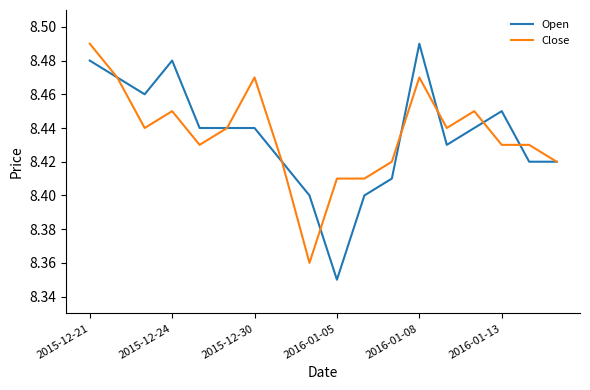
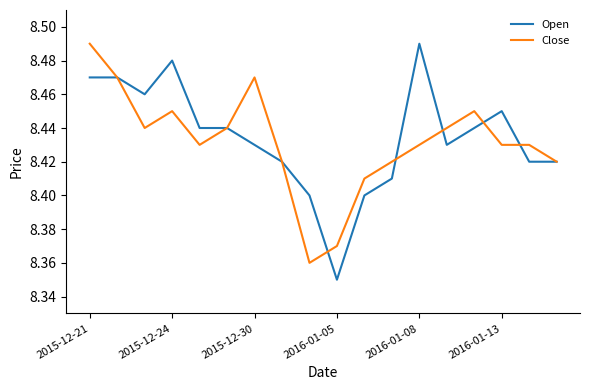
  {
    "Open": {
-     "2015-12-21": 8.48,
+     "2015-12-21": 8.47,
      "2015-12-24": 8.48,
-     "2015-12-30": 8.44,
+     "2015-12-30": 8.43,
      "2016-01-05": 8.35,
      "2016-01-08": 8.49,
      "2016-01-13": 8.45
    },
    "Close": {
      "2015-12-21": 8.49,
      "2015-12-24": 8.45,
      "2015-12-30": 8.47,
-     "2016-01-05": 8.41,
-     "2016-01-08": 8.47,
+     "2016-01-05": 8.37,
+     "2016-01-08": 8.43,
      "2016-01-13": 8.43
    }
  }
